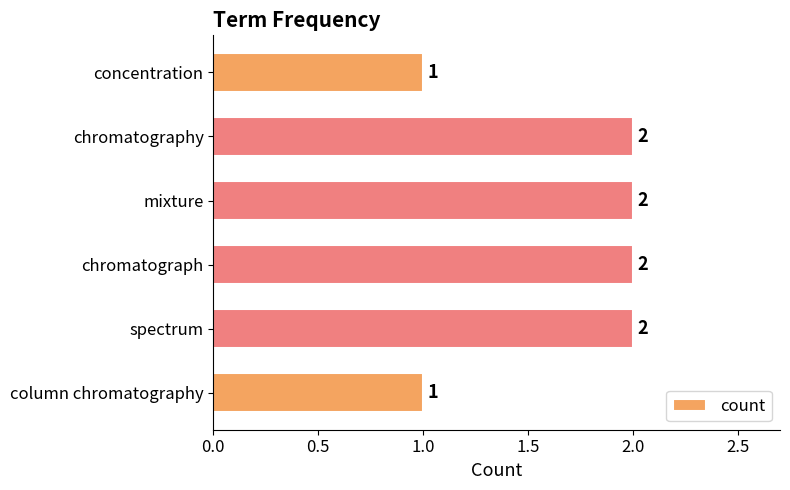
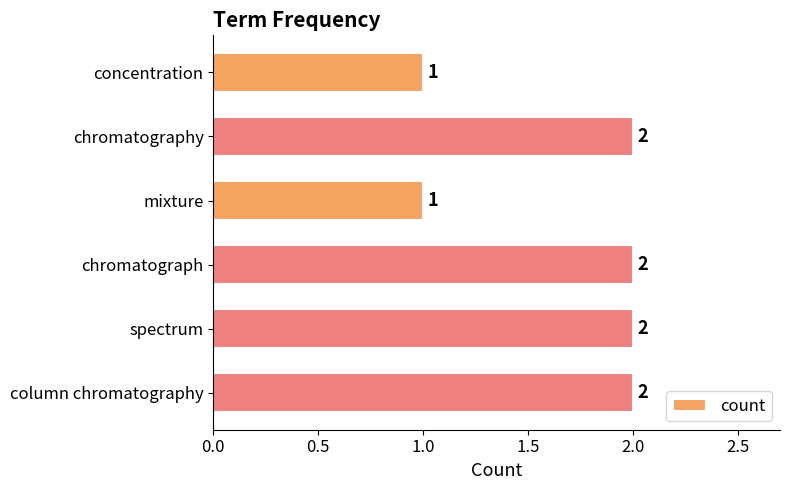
  {
    "concentration": 1,
    "chromatography": 2,
-   "mixture": 2,
+   "mixture": 1,
    "chromatograph": 2,
    "spectrum": 2,
-   "column chromatography": 1
+   "column chromatography": 2
  }
